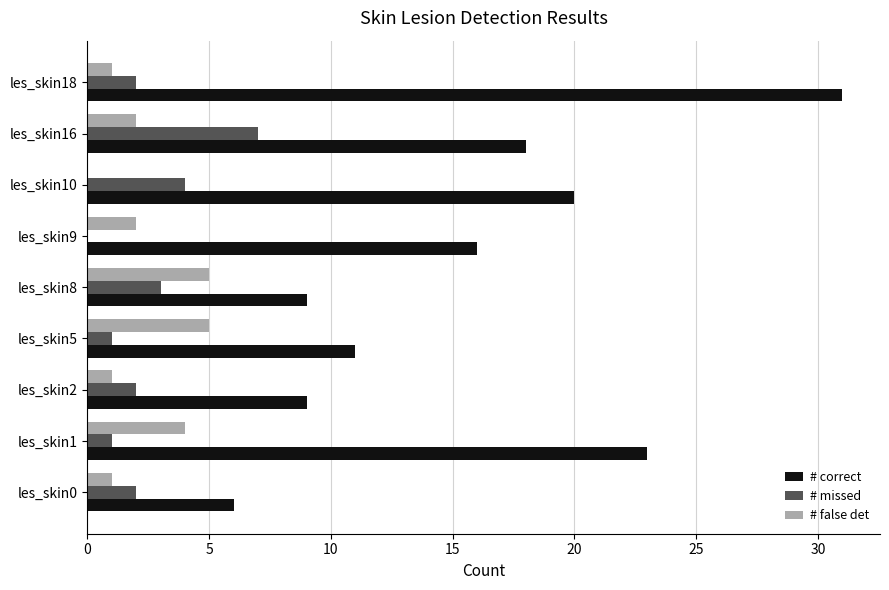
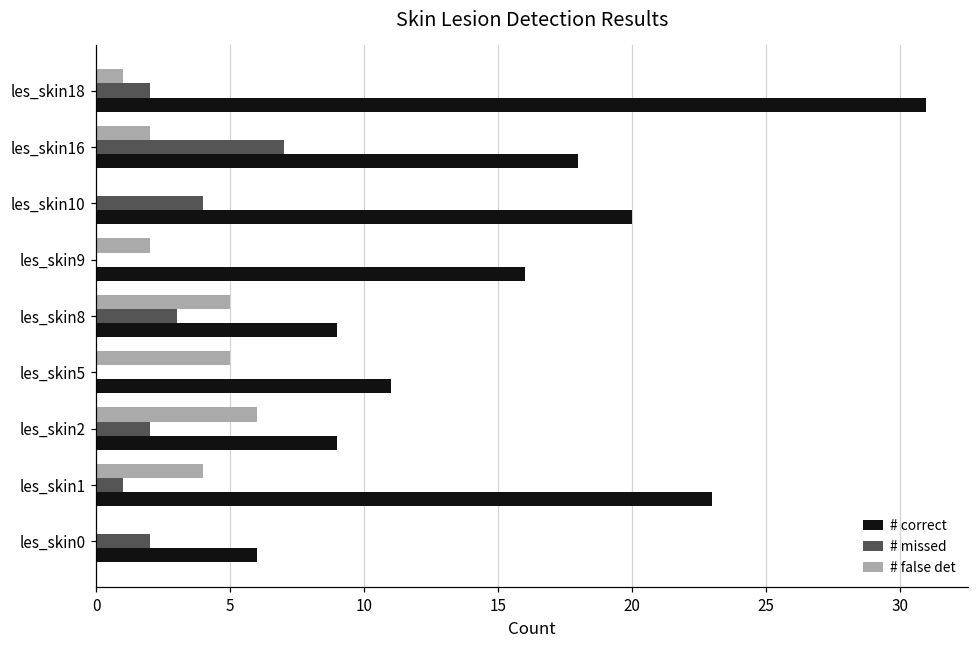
  {
    "# correct": {
      "les_skin18": 31,
      "les_skin16": 18,
      "les_skin10": 20,
      "les_skin9": 16,
      "les_skin8": 9,
      "les_skin5": 11,
      "les_skin2": 9,
      "les_skin1": 23,
      "les_skin0": 6
    },
    "# missed": {
      "les_skin18": 2,
      "les_skin16": 7,
      "les_skin10": 4,
      "les_skin9": 0,
      "les_skin8": 3,
-     "les_skin5": 1,
+     "les_skin5": 0,
      "les_skin2": 2,
      "les_skin1": 1,
      "les_skin0": 2
    },
    "# false det": {
      "les_skin18": 1,
      "les_skin16": 2,
      "les_skin10": 0,
      "les_skin9": 2,
      "les_skin8": 5,
      "les_skin5": 5,
-     "les_skin2": 1,
+     "les_skin2": 6,
      "les_skin1": 4,
-     "les_skin0": 1
+     "les_skin0": 0
    }
  }
